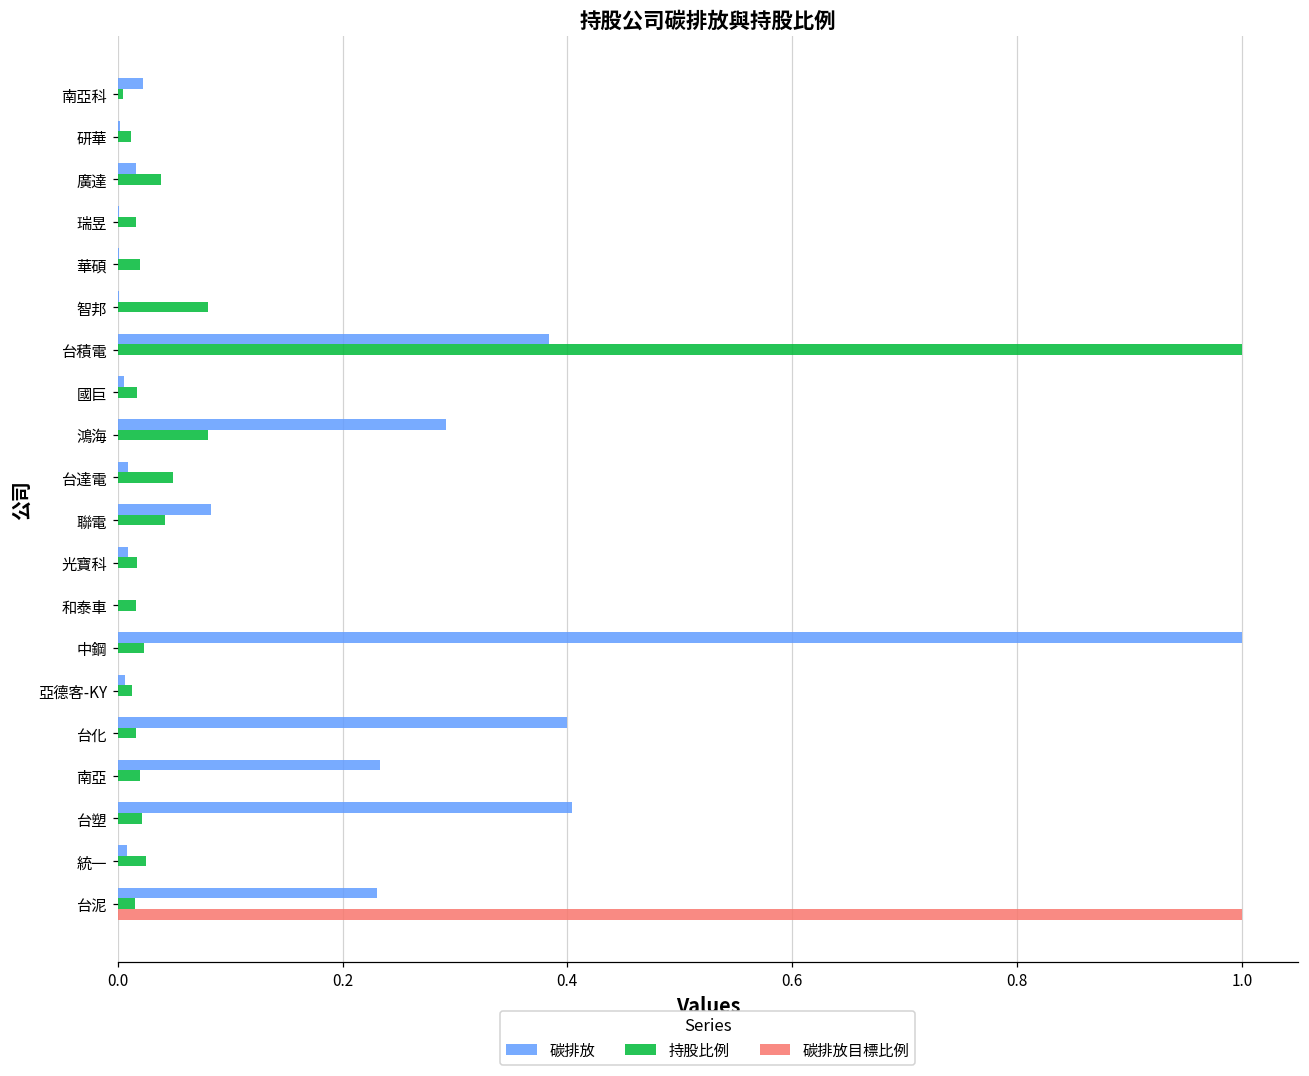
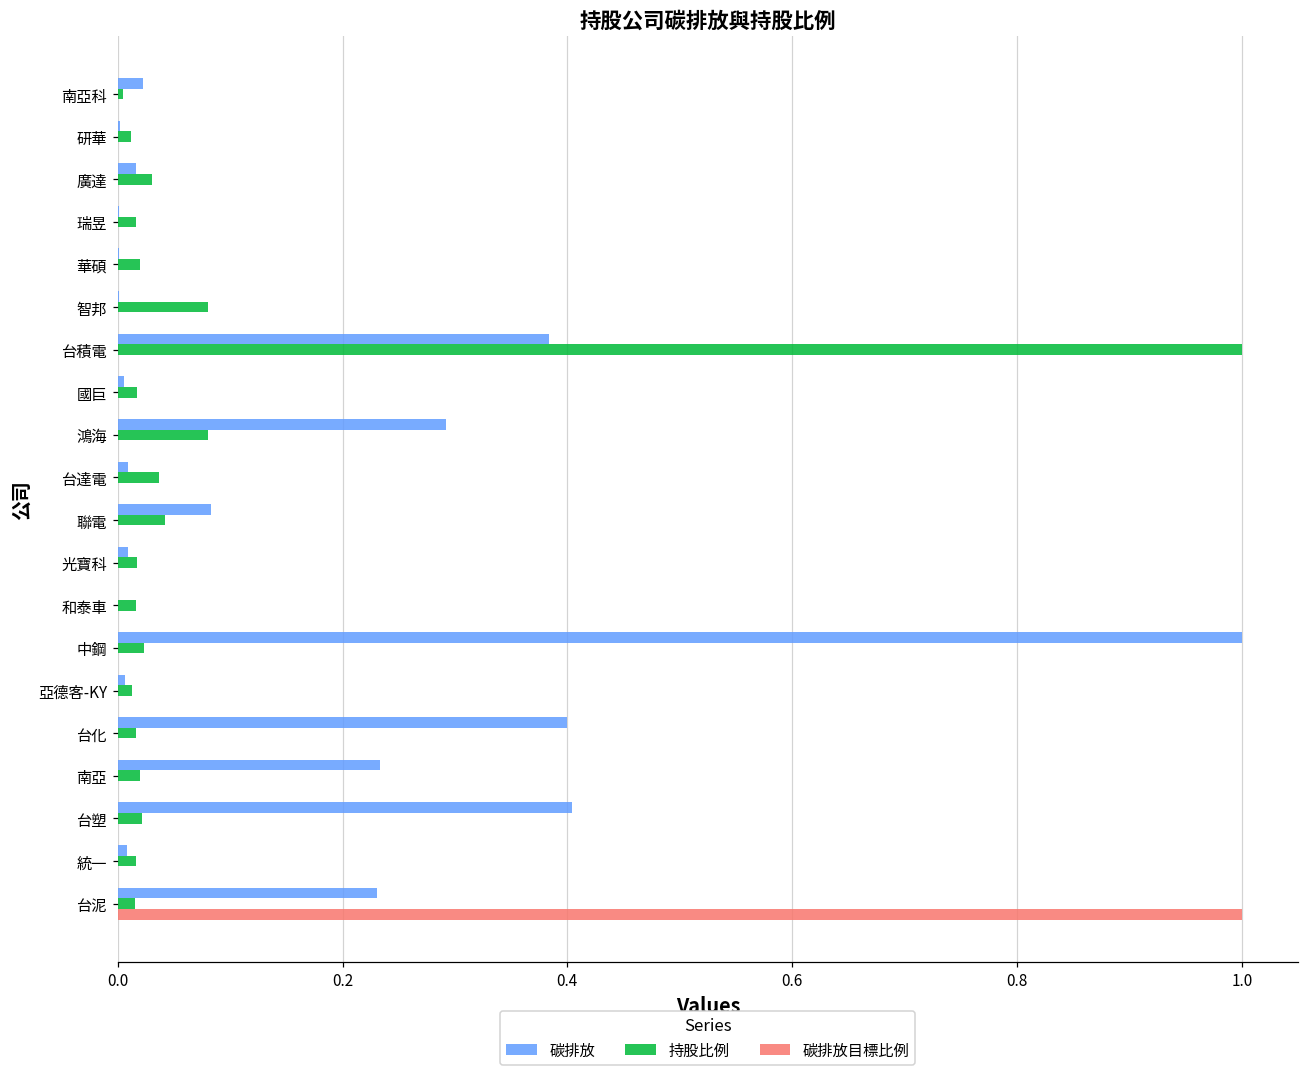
  {
    "碳排放": {
      "南亞科": 0.022,
      "廣達": 0.016,
      "台積電": 0.384,
      "國巨": 0.006,
      "鴻海": 0.292,
      "台達電": 0.010,
      "聯電": 0.083,
      "光寶科": 0.009,
      "中鋼": 1.000,
      "亞德客-KY": 0.006,
      "台化": 0.400,
      "南亞": 0.233,
      "台塑": 0.404,
      "統一": 0.008,
      "台泥": 0.231
    },
    "持股比例": {
      "南亞科": 0.004,
      "研華": 0.012,
-     "廣達": 0.039,
+     "廣達": 0.030,
      "瑞昱": 0.016,
      "華碩": 0.020,
      "智邦": 0.080,
      "台積電": 1.000,
      "國巨": 0.017,
      "鴻海": 0.080,
-     "台達電": 0.050,
+     "台達電": 0.037,
      "聯電": 0.042,
      "光寶科": 0.017,
      "和泰車": 0.016,
      "中鋼": 0.023,
      "亞德客-KY": 0.012,
      "台化": 0.016,
      "南亞": 0.019,
      "台塑": 0.022,
-     "統一": 0.025,
+     "統一": 0.016,
      "台泥": 0.016
    },
    "碳排放目標比例": {
      "南亞科": 0.000,
      "研華": 0.000,
      "廣達": 0.000,
      "瑞昱": 0.000,
      "華碩": 0.000,
      "智邦": 0.000,
      "台積電": 0.000,
      "國巨": 0.000,
      "鴻海": 0.000,
      "台達電": 0.000,
      "聯電": 0.000,
      "光寶科": 0.000,
      "和泰車": 0.000,
      "中鋼": 0.000,
      "亞德客-KY": 0.000,
      "台化": 0.000,
      "南亞": 0.000,
      "台塑": 0.000,
      "統一": 0.000,
      "台泥": 1.000
    }
  }
